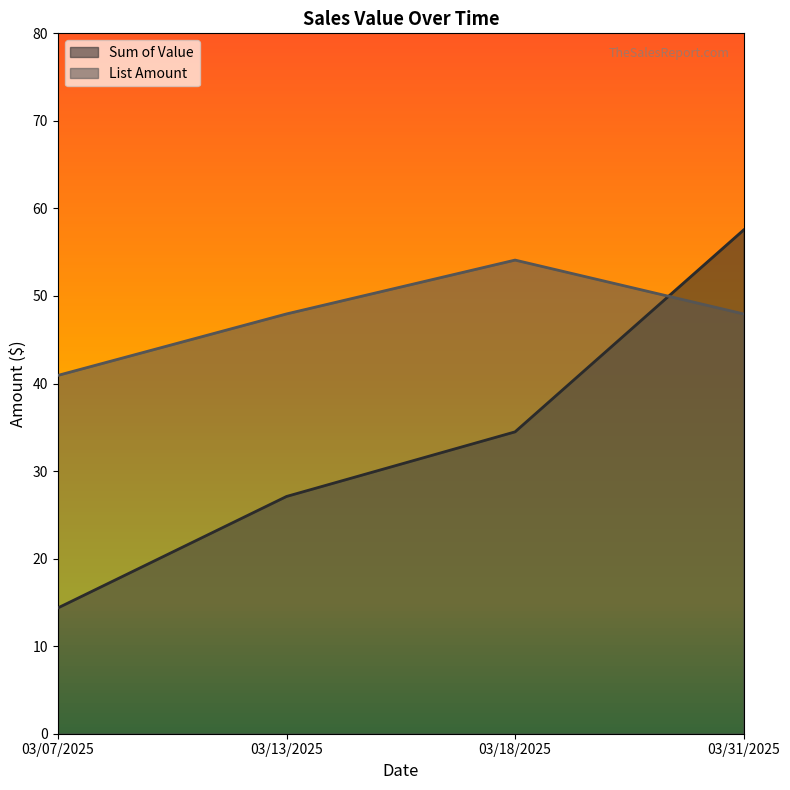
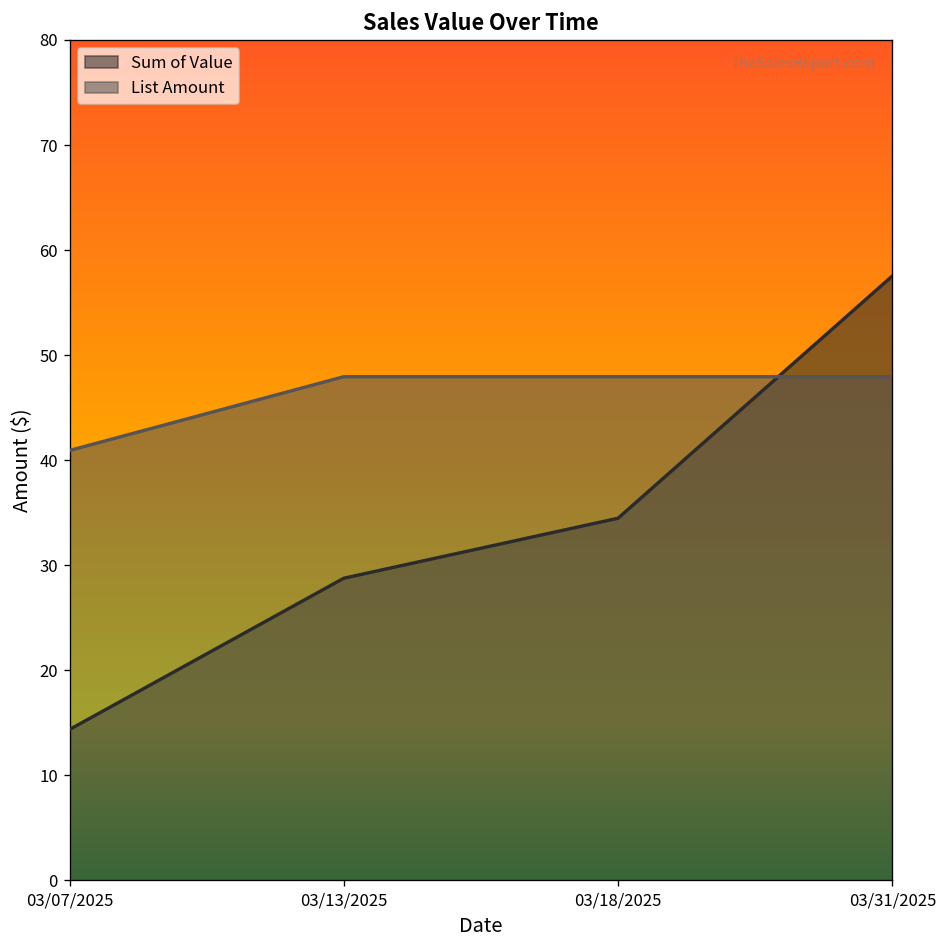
  {
    "Sum of Value": {
      "03/07/2025": 14,
-     "03/13/2025": 27,
+     "03/13/2025": 29,
      "03/18/2025": 34,
      "03/31/2025": 58
    },
    "List Amount": {
      "03/07/2025": 41,
      "03/13/2025": 48,
-     "03/18/2025": 54,
+     "03/18/2025": 48,
      "03/31/2025": 48
    }
  }
